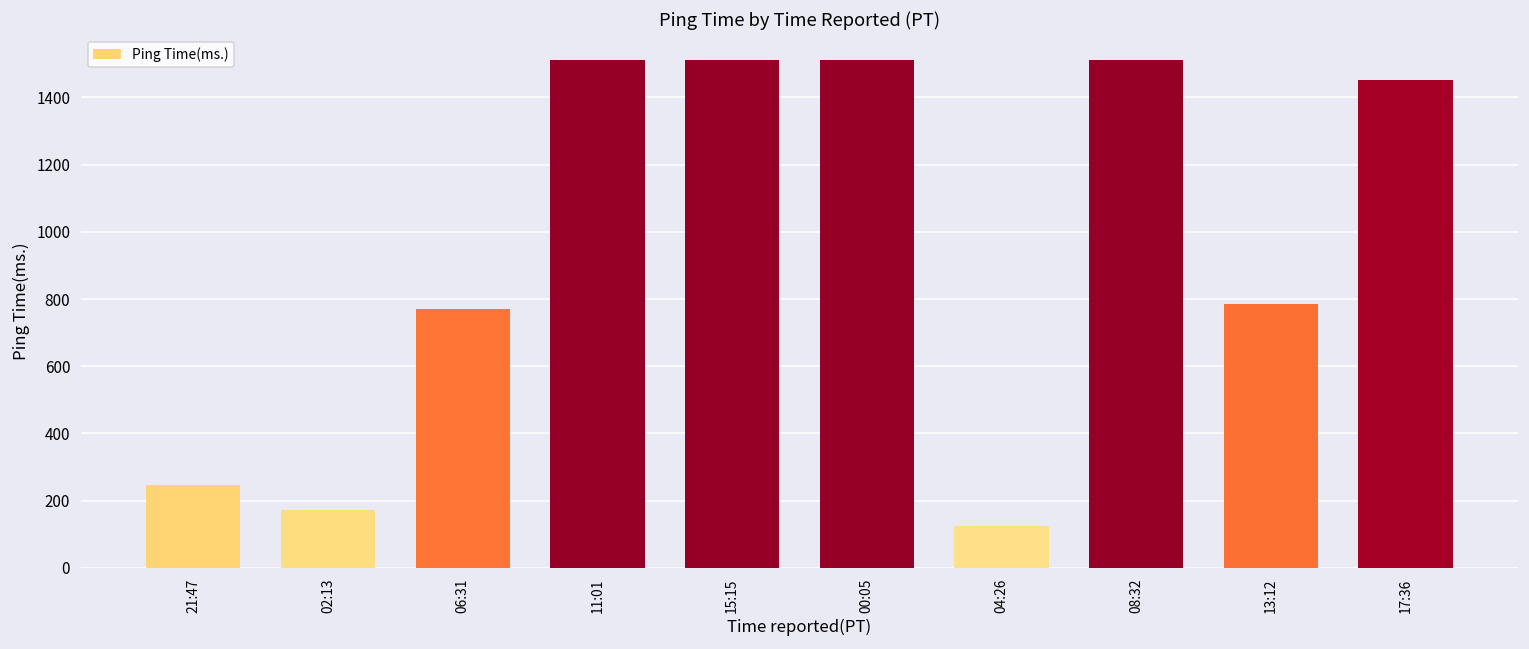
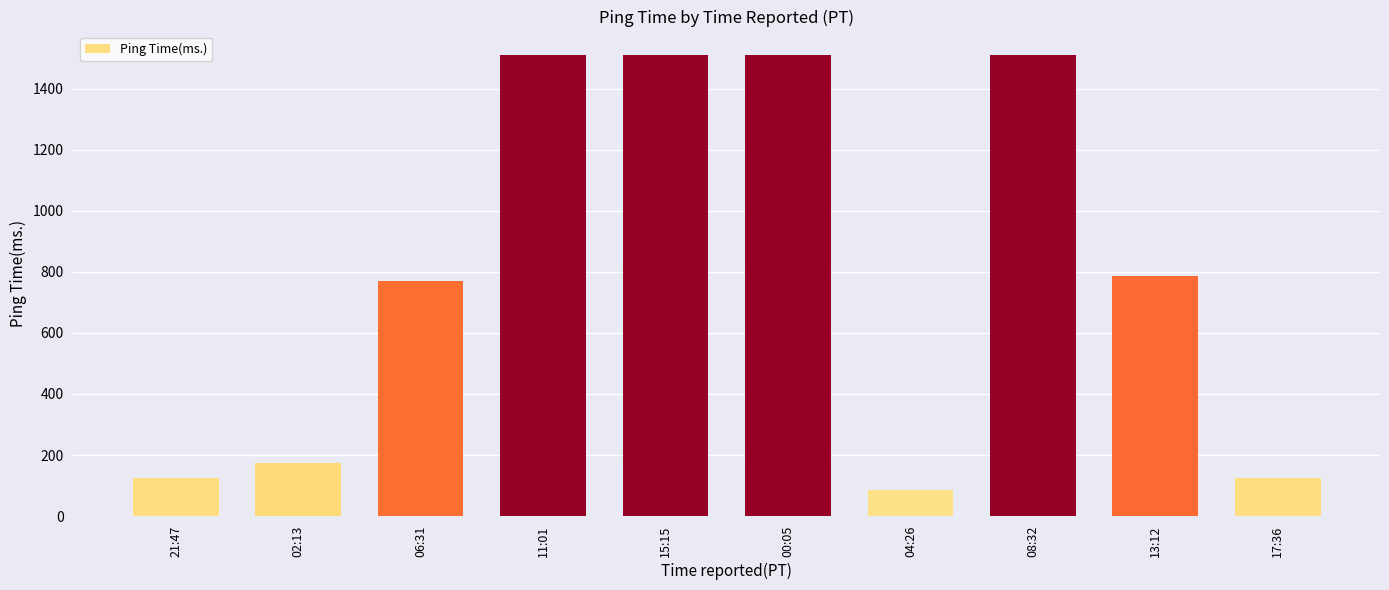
  {
-   "21:47": 240,
+   "21:47": 130,
    "02:13": 170,
    "06:31": 770,
    "11:01": 1510,
    "15:15": 1510,
    "00:05": 1510,
-   "04:26": 130,
+   "04:26": 80,
    "08:32": 1510,
    "13:12": 790,
-   "17:36": 1450
+   "17:36": 130
  }
